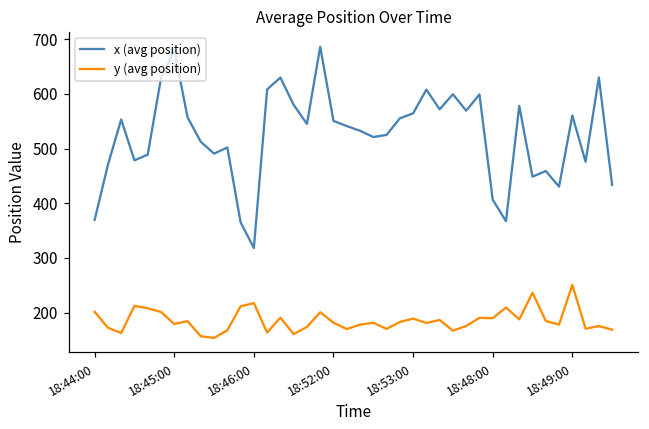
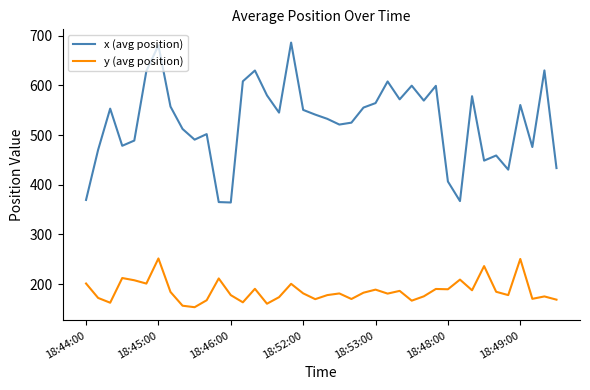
  {
    "x (avg position)": {
      "18:44:00": 370,
-     "18:46:00": 320,
+     "18:46:00": 360,
      "18:52:00": 550,
      "18:53:00": 560,
      "18:48:00": 410,
      "18:49:00": 560
    },
    "y (avg position)": {
      "18:44:00": 200,
-     "18:45:00": 180,
-     "18:46:00": 220,
+     "18:45:00": 250,
+     "18:46:00": 180,
      "18:52:00": 180,
      "18:53:00": 190,
      "18:48:00": 190,
      "18:49:00": 250
    }
  }
